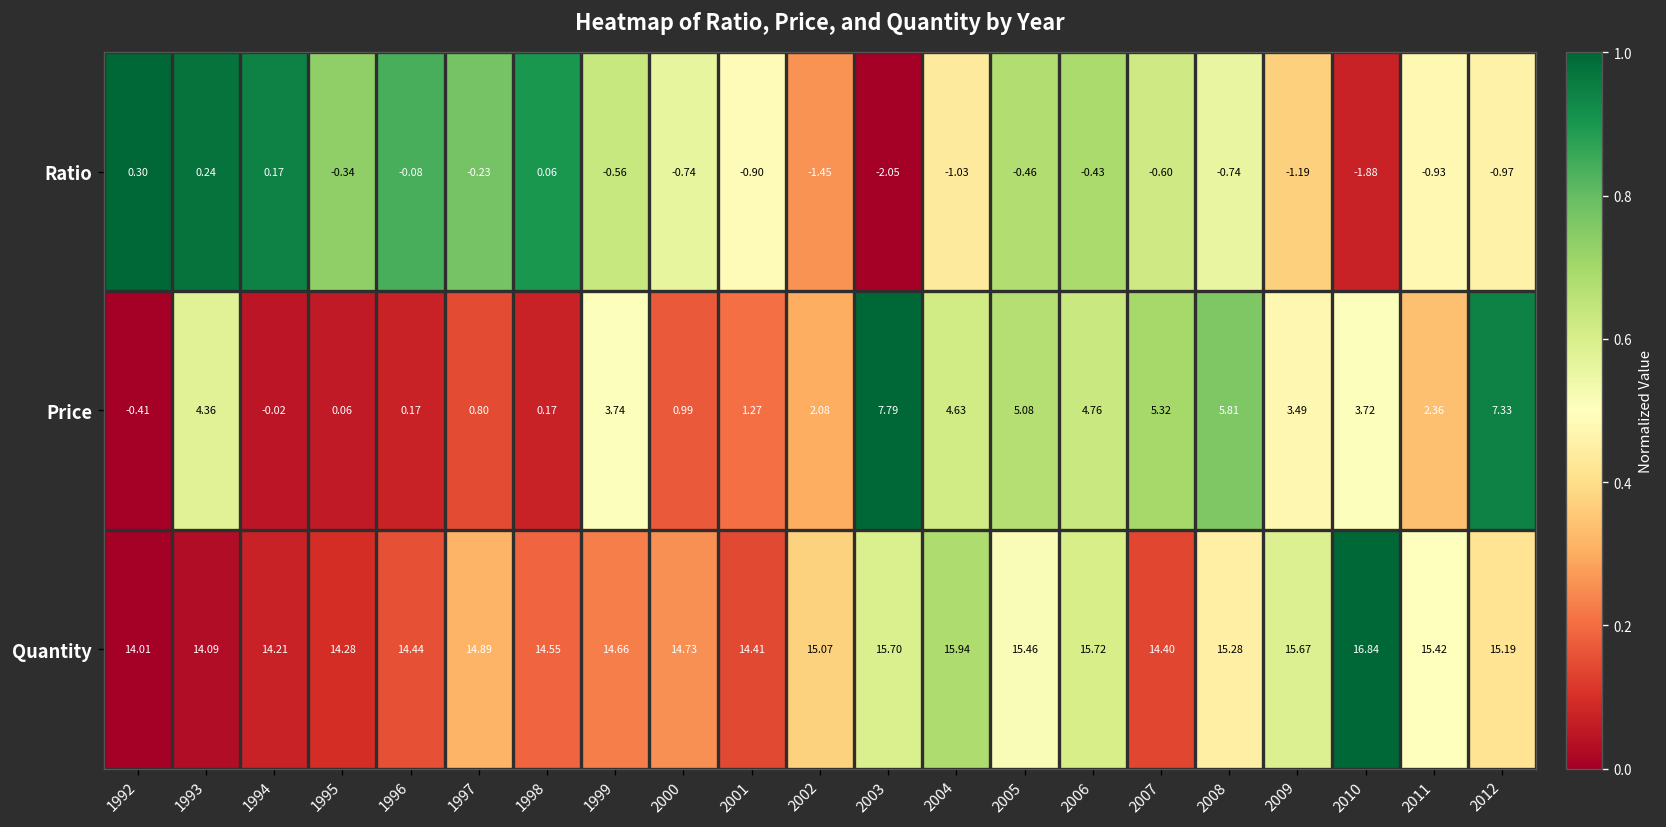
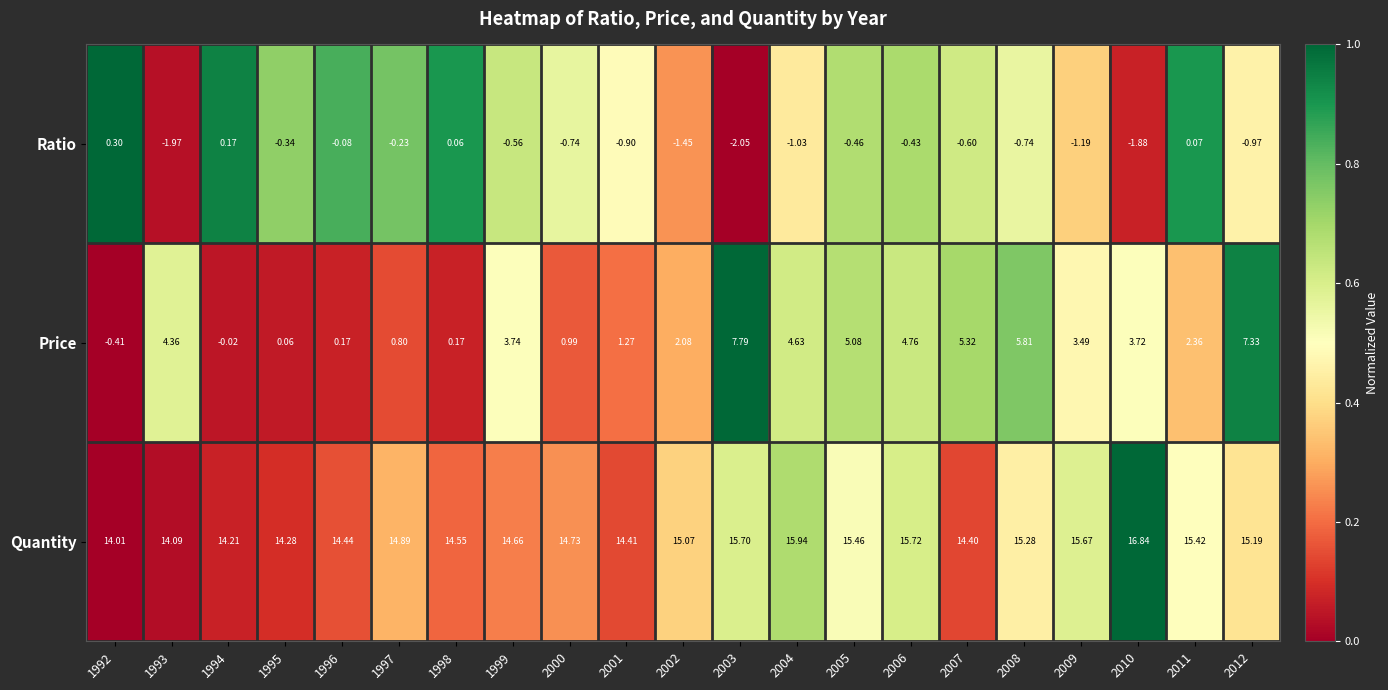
  {
    "Ratio": {
      "1992": 0.30,
-     "1993": 0.24,
+     "1993": -1.97,
      "1994": 0.17,
      "1995": -0.34,
      "1996": -0.08,
      "1997": -0.23,
      "1998": 0.06,
      "1999": -0.56,
      "2000": -0.74,
      "2001": -0.90,
      "2002": -1.45,
      "2003": -2.05,
      "2004": -1.03,
      "2005": -0.46,
      "2006": -0.43,
      "2007": -0.60,
      "2008": -0.74,
      "2009": -1.19,
      "2010": -1.88,
-     "2011": -0.93,
+     "2011": 0.07,
      "2012": -0.97
    },
    "Price": {
      "1992": -0.41,
      "1993": 4.36,
      "1994": -0.02,
      "1995": 0.06,
      "1996": 0.17,
      "1997": 0.80,
      "1998": 0.17,
      "1999": 3.74,
      "2000": 0.99,
      "2001": 1.27,
      "2002": 2.08,
      "2003": 7.79,
      "2004": 4.63,
      "2005": 5.08,
      "2006": 4.76,
      "2007": 5.32,
      "2008": 5.81,
      "2009": 3.49,
      "2010": 3.72,
      "2011": 2.36,
      "2012": 7.33
    },
    "Quantity": {
      "1992": 14.01,
      "1993": 14.09,
      "1994": 14.21,
      "1995": 14.28,
      "1996": 14.44,
      "1997": 14.89,
      "1998": 14.55,
      "1999": 14.66,
      "2000": 14.73,
      "2001": 14.41,
      "2002": 15.07,
      "2003": 15.70,
      "2004": 15.94,
      "2005": 15.46,
      "2006": 15.72,
      "2007": 14.40,
      "2008": 15.28,
      "2009": 15.67,
      "2010": 16.84,
      "2011": 15.42,
      "2012": 15.19
    }
  }
